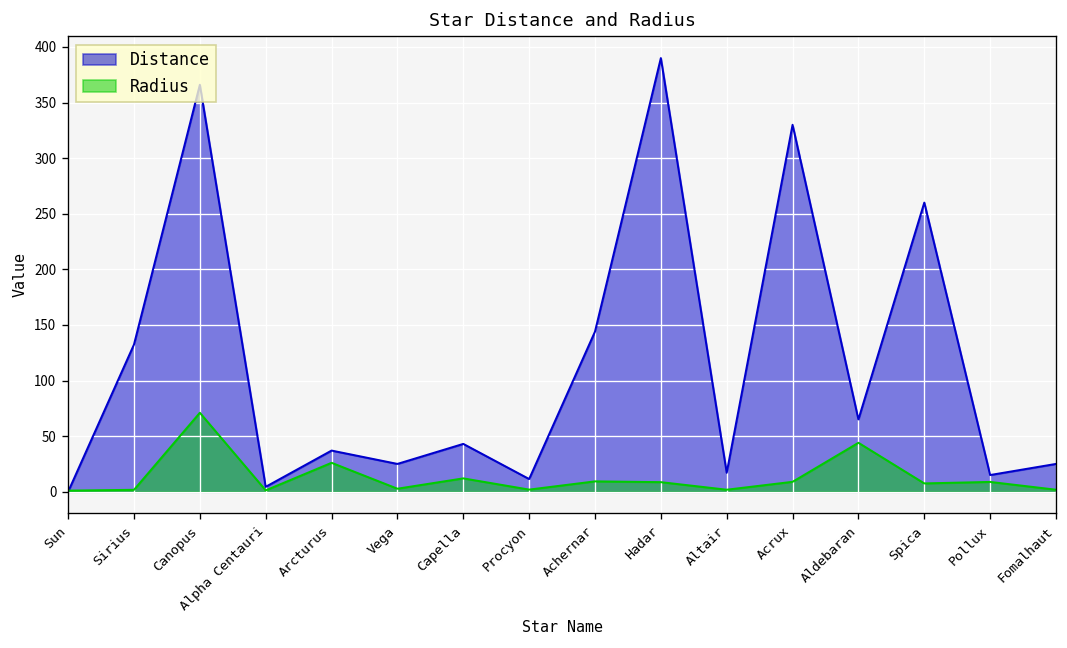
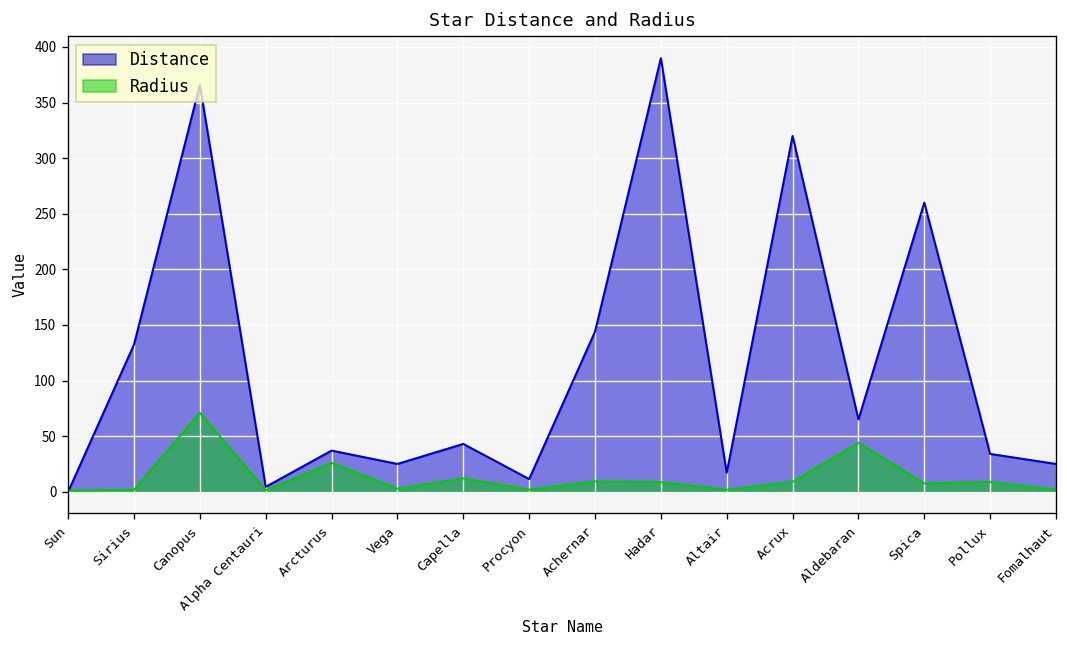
  {
    "Distance": {
      "Sirius": 130,
      "Alpha Centauri": 0,
      "Arcturus": 40,
      "Vega": 30,
      "Capella": 40,
      "Procyon": 10,
      "Achernar": 140,
      "Hadar": 390,
      "Altair": 20,
-     "Acrux": 330,
+     "Acrux": 320,
      "Aldebaran": 70,
      "Spica": 260,
-     "Pollux": 20,
+     "Pollux": 30,
      "Fomalhaut": 30
    },
    "Radius": {
      "Sirius": 0,
      "Canopus": 70,
      "Alpha Centauri": 0,
      "Arcturus": 30,
      "Vega": 0,
      "Capella": 10,
      "Procyon": 0,
      "Achernar": 10,
      "Hadar": 10,
      "Altair": 0,
      "Acrux": 10,
      "Aldebaran": 40,
      "Spica": 10,
      "Pollux": 10,
      "Fomalhaut": 0
    }
  }
